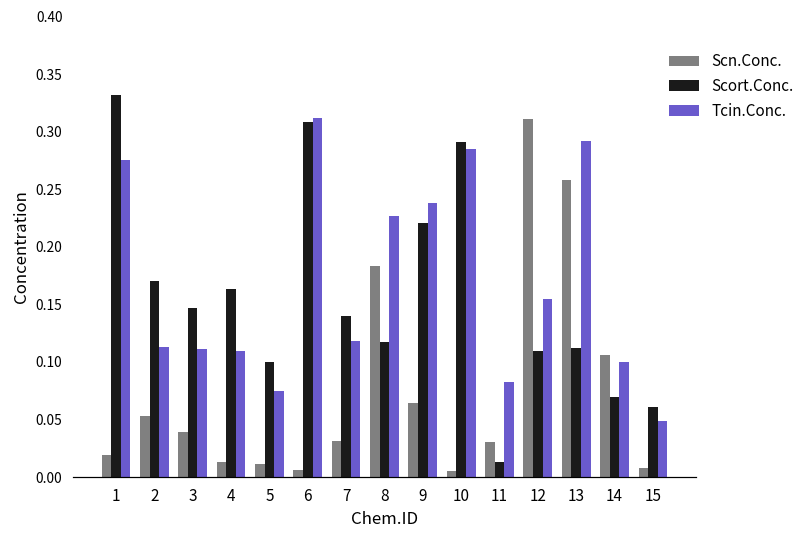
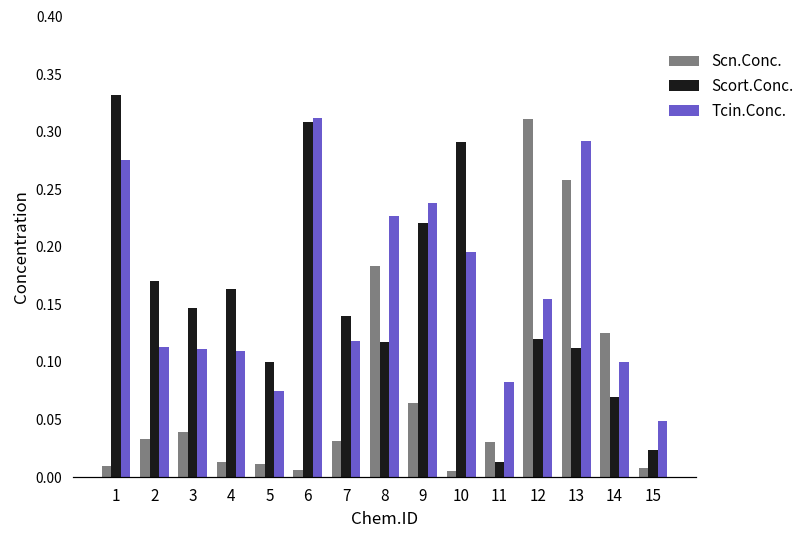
  {
    "Scn.Conc.": {
-     "1": 0.020,
-     "2": 0.053,
+     "1": 0.010,
+     "2": 0.033,
      "3": 0.039,
      "4": 0.013,
      "5": 0.012,
      "6": 0.006,
      "7": 0.031,
      "8": 0.183,
      "9": 0.064,
      "10": 0.005,
      "11": 0.031,
      "12": 0.311,
      "13": 0.258,
-     "14": 0.106,
+     "14": 0.125,
      "15": 0.008
    },
    "Scort.Conc.": {
      "1": 0.332,
      "2": 0.170,
      "3": 0.147,
      "4": 0.163,
      "5": 0.100,
      "6": 0.309,
      "7": 0.140,
      "8": 0.118,
      "9": 0.221,
      "10": 0.291,
      "11": 0.013,
-     "12": 0.109,
+     "12": 0.120,
      "13": 0.112,
      "14": 0.070,
-     "15": 0.061
+     "15": 0.024
    },
    "Tcin.Conc.": {
      "1": 0.275,
      "2": 0.113,
      "3": 0.112,
      "4": 0.109,
      "5": 0.075,
      "6": 0.312,
      "7": 0.118,
      "8": 0.227,
      "9": 0.238,
-     "10": 0.285,
+     "10": 0.195,
      "11": 0.082,
      "12": 0.155,
      "13": 0.292,
      "14": 0.100,
      "15": 0.049
    }
  }
